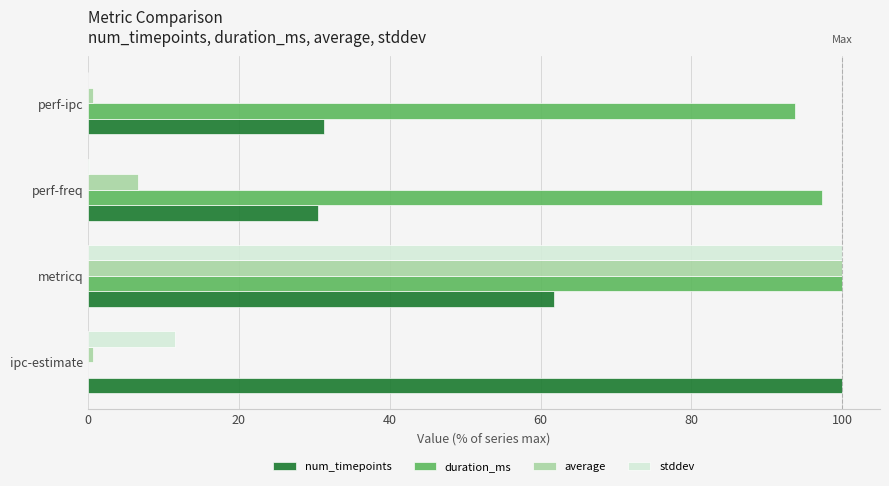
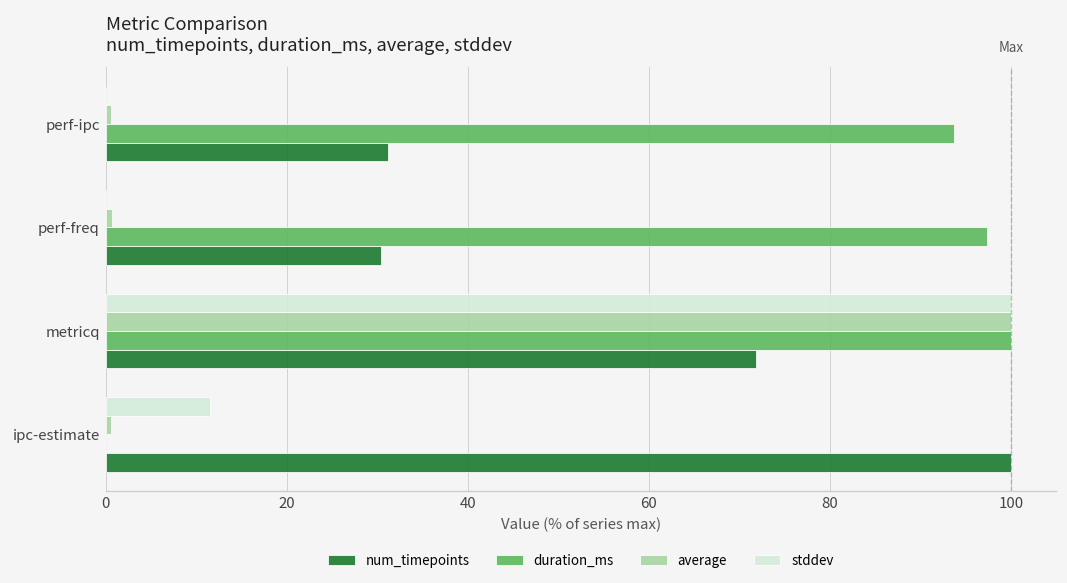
  {
    "num_timepoints": {
      "perf-ipc": 31,
      "perf-freq": 30,
-     "metricq": 62,
+     "metricq": 72,
      "ipc-estimate": 100
    },
    "duration_ms": {
      "perf-ipc": 94,
      "perf-freq": 97,
      "metricq": 100,
      "ipc-estimate": 0
    },
    "average": {
      "perf-ipc": 1,
-     "perf-freq": 7,
+     "perf-freq": 1,
      "metricq": 100,
      "ipc-estimate": 1
    },
    "stddev": {
      "metricq": 100,
      "ipc-estimate": 12
    }
  }
